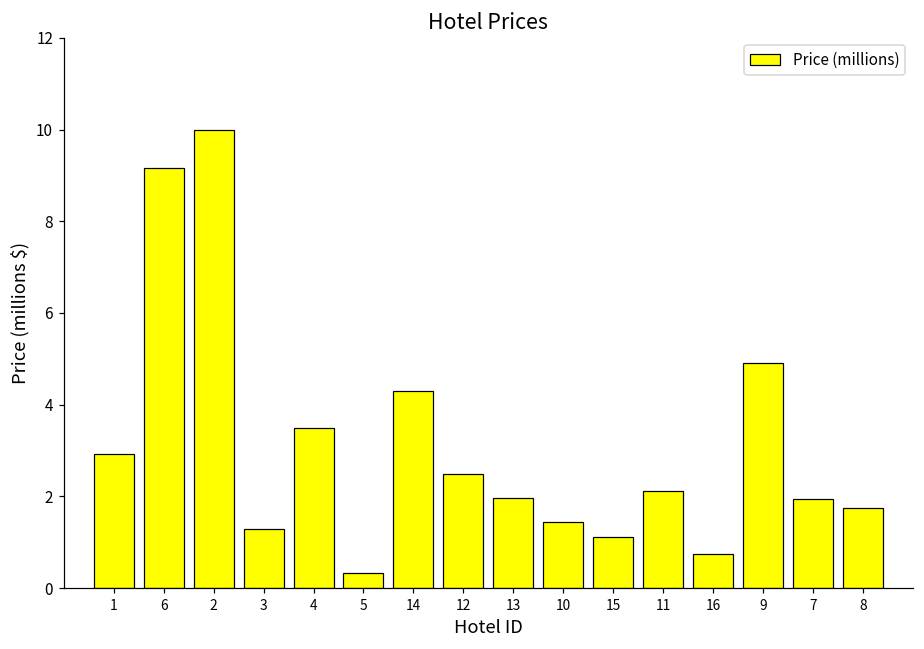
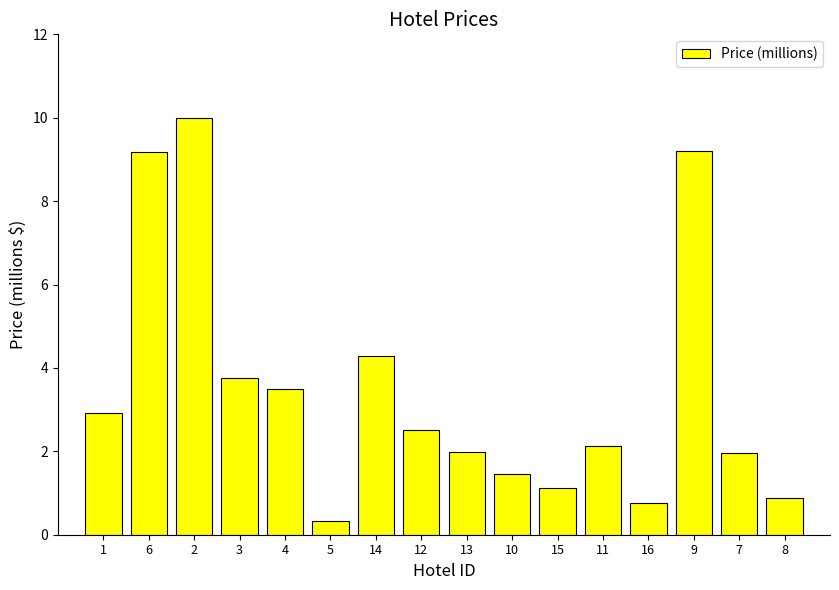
  {
    "1": 2.9,
    "6": 9.2,
    "2": 10.0,
-   "3": 1.3,
+   "3": 3.8,
    "4": 3.5,
    "5": 0.3,
    "14": 4.3,
    "12": 2.5,
    "13": 2.0,
    "10": 1.5,
    "15": 1.1,
    "11": 2.1,
    "16": 0.8,
-   "9": 4.9,
+   "9": 9.2,
    "7": 2.0,
-   "8": 1.8
+   "8": 0.9
  }
